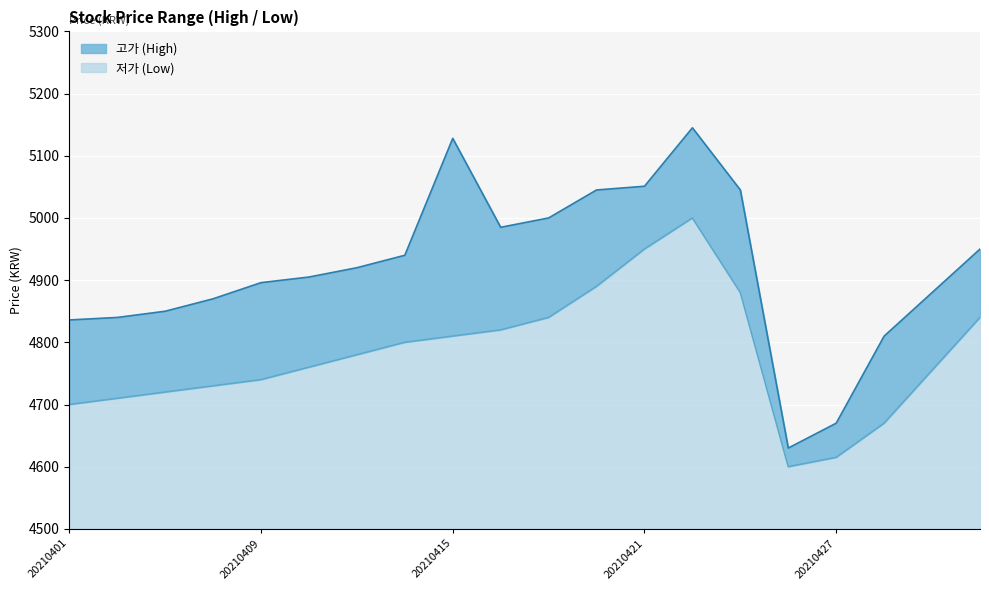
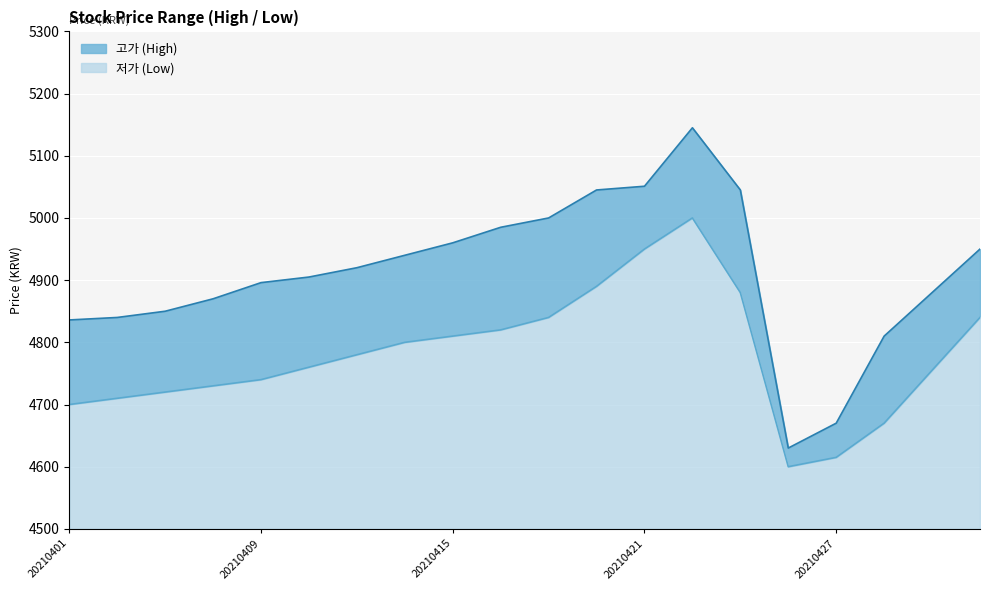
  {
    "고가 (High)": {
      "20210401": 4840,
      "20210409": 4900,
-     "20210415": 5130,
+     "20210415": 4960,
      "20210421": 5050,
      "20210427": 4670
    },
    "저가 (Low)": {
      "20210401": 4700,
      "20210409": 4740,
      "20210415": 4810,
      "20210421": 4950,
      "20210427": 4620
    }
  }
